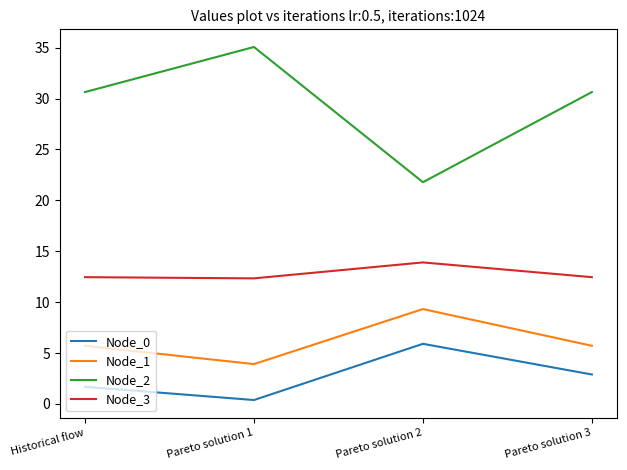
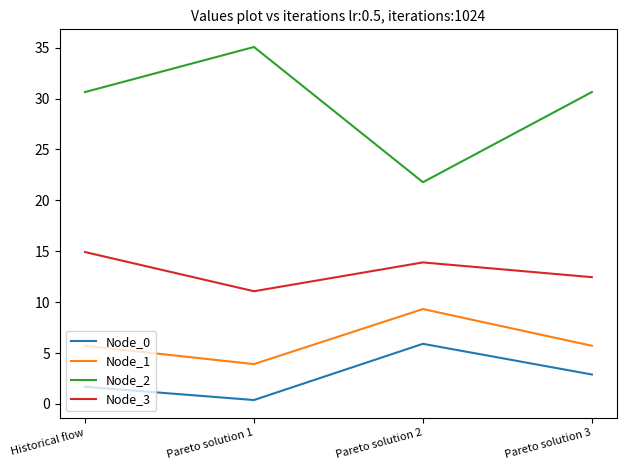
  {
    "Node_0": {
      "Pareto solution 1": 0.4,
      "Pareto solution 2": 5.9,
      "Pareto solution 3": 2.9
    },
    "Node_1": {
      "Pareto solution 1": 3.9,
      "Pareto solution 2": 9.3,
      "Pareto solution 3": 5.7
    },
    "Node_2": {
      "Historical flow": 30.6,
      "Pareto solution 1": 35.1,
      "Pareto solution 2": 21.8,
      "Pareto solution 3": 30.6
    },
    "Node_3": {
-     "Historical flow": 12.5,
-     "Pareto solution 1": 12.3,
+     "Historical flow": 14.9,
+     "Pareto solution 1": 11.1,
      "Pareto solution 2": 13.9,
      "Pareto solution 3": 12.5
    }
  }
